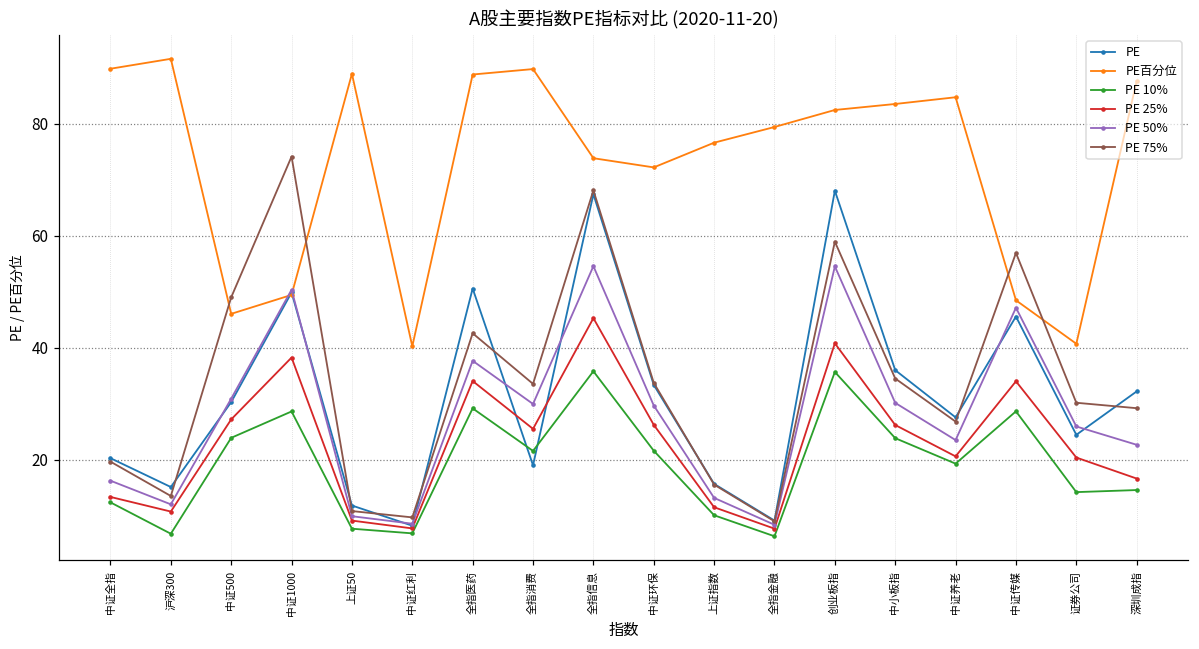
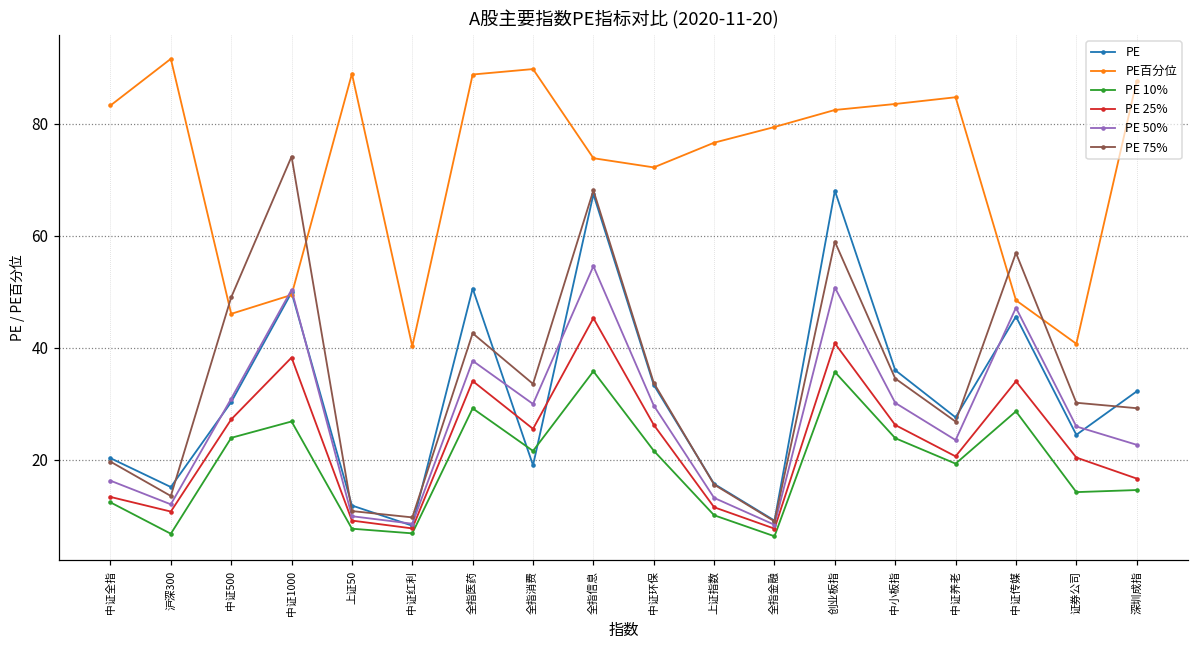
  {
    "PE": {
      "中证全指": 20,
      "沪深300": 15,
      "中证500": 30,
      "上证50": 12,
      "全指医药": 51,
      "全指消费": 19,
      "全指信息": 67,
      "创业板指": 68,
      "中小板指": 36,
      "中证养老": 28,
      "中证传媒": 46,
      "证券公司": 24,
      "深圳成指": 32
    },
    "PE百分位": {
-     "中证全指": 90,
+     "中证全指": 83,
      "沪深300": 92,
      "中证500": 46,
      "上证50": 89,
      "中证红利": 40,
      "全指医药": 89,
      "全指消费": 90,
      "全指信息": 74,
      "中证环保": 72,
      "上证指数": 77,
      "全指金融": 79,
      "创业板指": 82,
      "中小板指": 84,
      "中证养老": 85,
      "中证传媒": 48,
      "证券公司": 41
    },
    "PE 10%": {
      "中证全指": 12,
      "沪深300": 7,
      "中证500": 24,
-     "中证1000": 29,
+     "中证1000": 27,
      "上证50": 8,
      "中证红利": 7,
      "全指医药": 29,
      "全指消费": 22,
      "全指信息": 36,
      "中证环保": 22,
      "上证指数": 10,
      "全指金融": 6,
      "创业板指": 36,
      "中小板指": 24,
      "中证养老": 19,
      "中证传媒": 29,
      "证券公司": 14,
      "深圳成指": 15
    },
    "PE 25%": {
      "中证全指": 13,
      "沪深300": 11,
      "中证500": 27,
      "中证1000": 38,
      "上证50": 9,
      "全指医药": 34,
      "全指消费": 26,
      "全指信息": 45,
      "中证环保": 26,
      "上证指数": 12,
      "全指金融": 8,
      "创业板指": 41,
      "中小板指": 26,
      "中证养老": 21,
      "中证传媒": 34,
      "证券公司": 20,
      "深圳成指": 17
    },
    "PE 50%": {
      "中证全指": 16,
      "沪深300": 12,
      "中证500": 31,
      "上证50": 10,
      "全指医药": 38,
      "全指消费": 30,
      "全指信息": 55,
      "中证环保": 30,
      "上证指数": 13,
      "全指金融": 8,
-     "创业板指": 55,
+     "创业板指": 51,
      "中小板指": 30,
      "中证养老": 24,
      "中证传媒": 47,
      "证券公司": 26,
      "深圳成指": 23
    },
    "PE 75%": {
      "中证全指": 20,
      "沪深300": 14,
      "中证500": 49,
      "中证1000": 74,
      "上证50": 11,
      "中证红利": 10,
      "全指医药": 43,
      "全指消费": 34,
      "全指信息": 68,
      "创业板指": 59,
      "中小板指": 35,
      "中证养老": 27,
      "中证传媒": 57,
      "证券公司": 30,
      "深圳成指": 29
    }
  }
